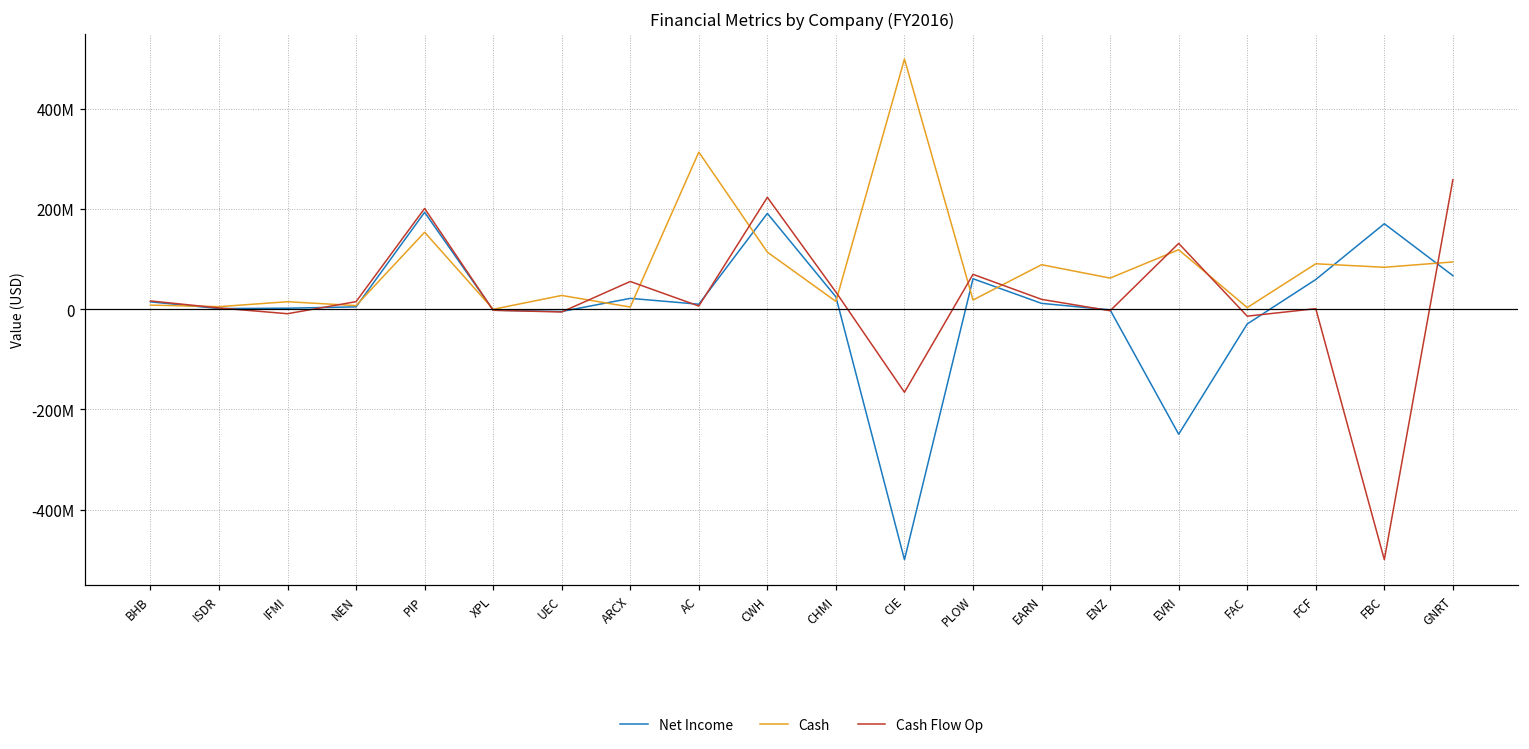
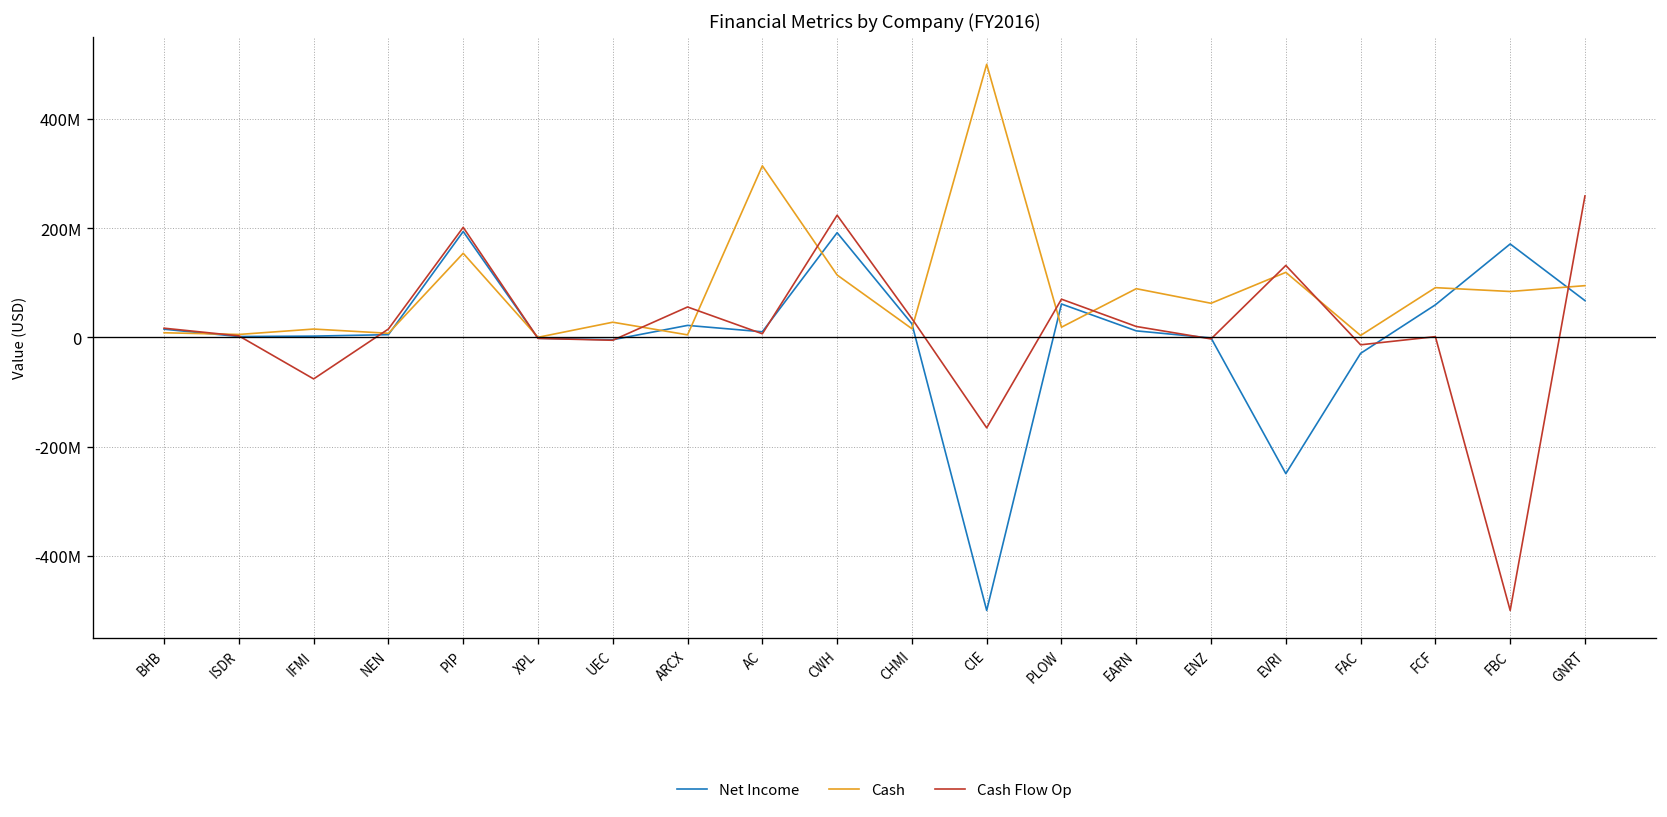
  {
    "Net Income": {
      "IFMI": 0,
      "PIP": 190000000,
      "ARCX": 20000000,
      "CWH": 190000000,
      "CHMI": 20000000,
      "CIE": -500000000,
      "PLOW": 60000000,
      "EARN": 10000000,
      "EVRI": -250000000,
      "FAC": -30000000,
      "FCF": 60000000,
      "FBC": 170000000,
      "GNRT": 70000000
    },
    "Cash": {
      "BHB": 10000000,
      "IFMI": 20000000,
      "PIP": 150000000,
      "UEC": 30000000,
      "ARCX": 0,
      "AC": 310000000,
      "CWH": 110000000,
      "CHMI": 20000000,
      "CIE": 500000000,
      "PLOW": 20000000,
      "EARN": 90000000,
      "ENZ": 60000000,
      "EVRI": 120000000,
      "FAC": 0,
      "FCF": 90000000,
      "FBC": 80000000,
      "GNRT": 90000000
    },
    "Cash Flow Op": {
-     "IFMI": -10000000,
+     "IFMI": -80000000,
      "NEN": 20000000,
      "PIP": 200000000,
      "ARCX": 60000000,
      "CWH": 220000000,
      "CHMI": 30000000,
      "CIE": -170000000,
      "PLOW": 70000000,
      "EARN": 20000000,
      "EVRI": 130000000,
      "FAC": -10000000,
      "FCF": 0,
      "FBC": -500000000,
      "GNRT": 260000000
    }
  }
